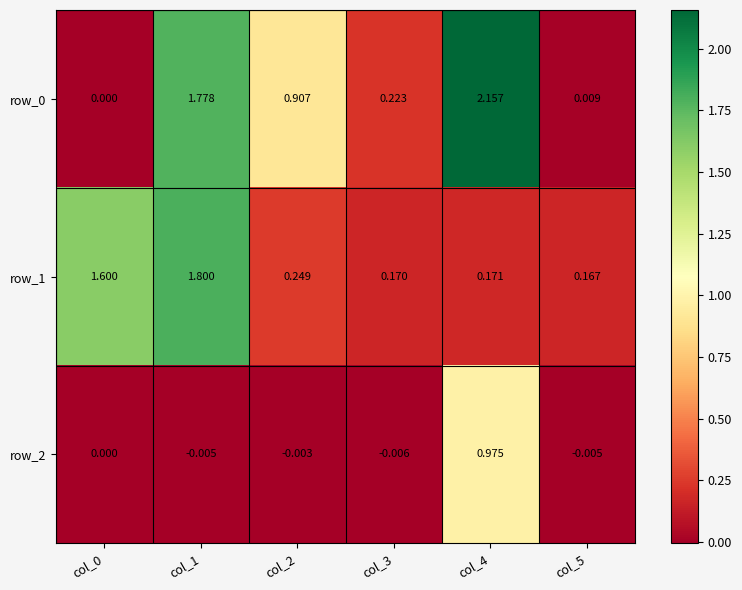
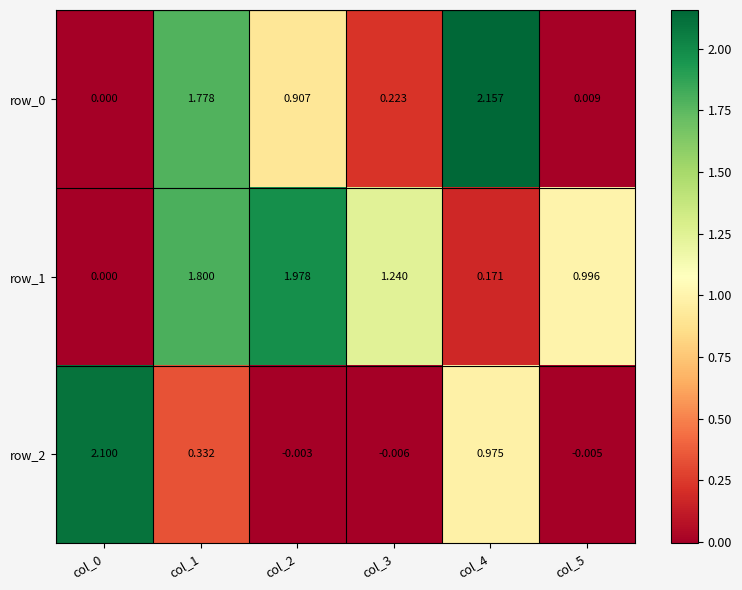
  {
    "row_0": {
      "col_0": 0.000,
      "col_1": 1.778,
      "col_2": 0.907,
      "col_3": 0.223,
      "col_4": 2.157,
      "col_5": 0.009
    },
    "row_1": {
-     "col_0": 1.600,
+     "col_0": 0.000,
      "col_1": 1.800,
-     "col_2": 0.249,
-     "col_3": 0.170,
+     "col_2": 1.978,
+     "col_3": 1.240,
      "col_4": 0.171,
-     "col_5": 0.167
+     "col_5": 0.996
    },
    "row_2": {
-     "col_0": 0.000,
-     "col_1": -0.005,
+     "col_0": 2.100,
+     "col_1": 0.332,
      "col_2": -0.003,
      "col_3": -0.006,
      "col_4": 0.975,
      "col_5": -0.005
    }
  }
